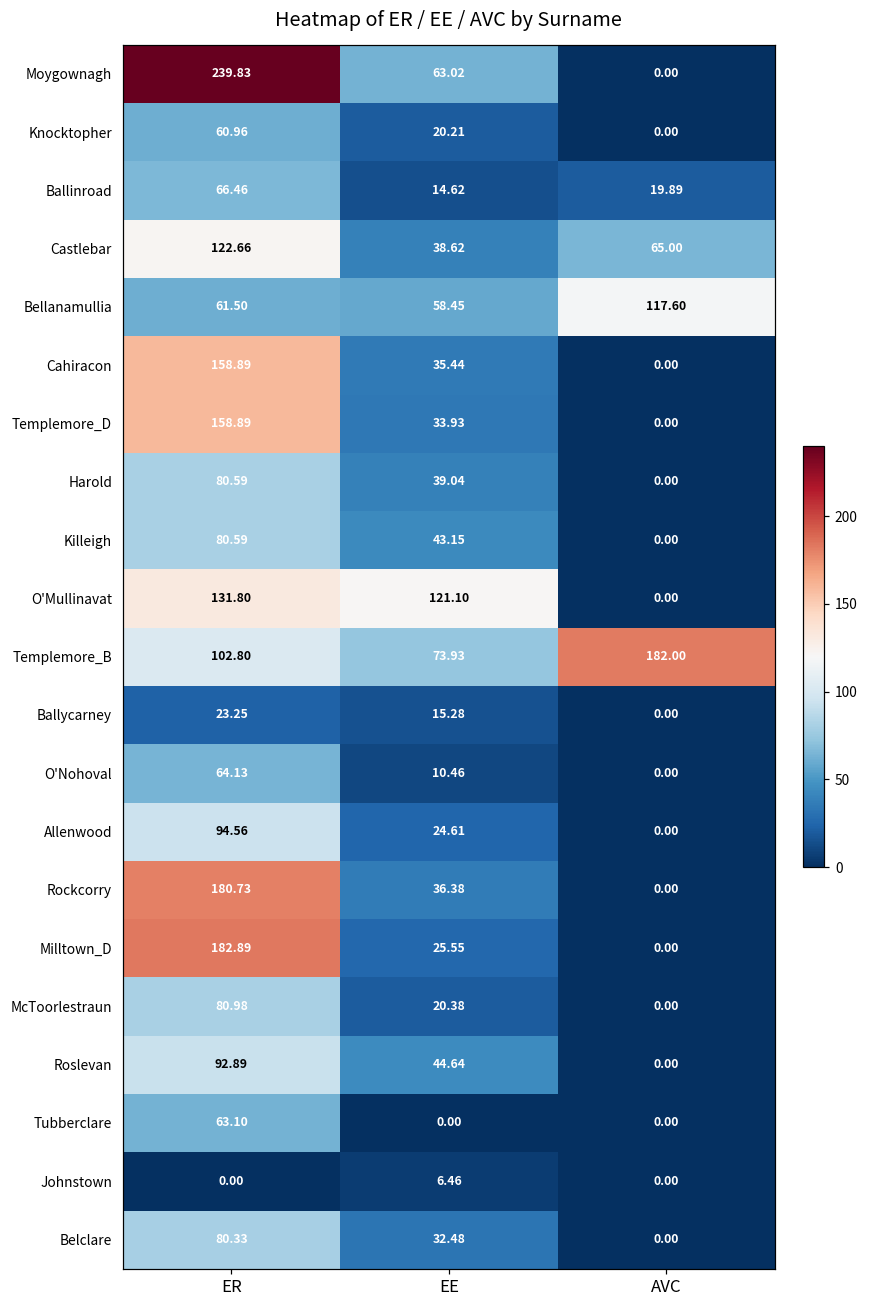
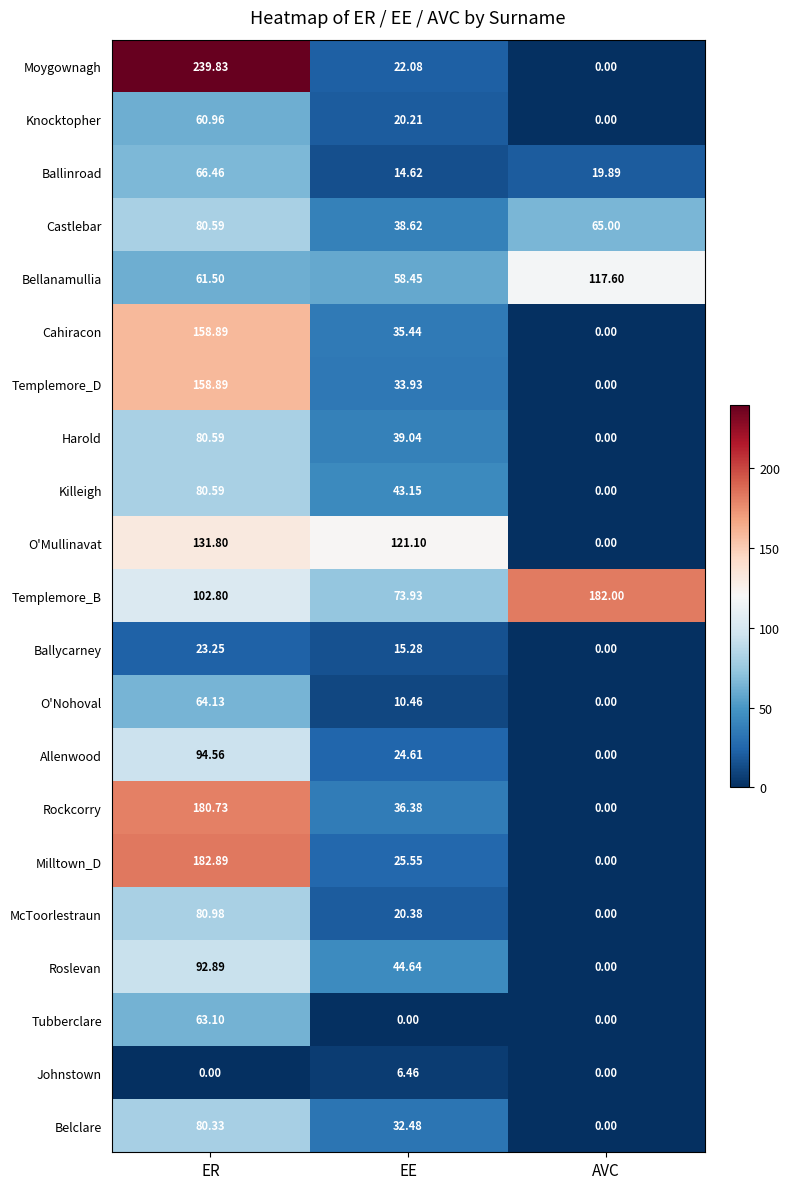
  {
    "Moygownagh": {
      "ER": 239.83,
-     "EE": 63.02,
+     "EE": 22.08,
      "AVC": 0.00
    },
    "Knocktopher": {
      "ER": 60.96,
      "EE": 20.21,
      "AVC": 0.00
    },
    "Ballinroad": {
      "ER": 66.46,
      "EE": 14.62,
      "AVC": 19.89
    },
    "Castlebar": {
-     "ER": 122.66,
+     "ER": 80.59,
      "EE": 38.62,
      "AVC": 65.00
    },
    "Bellanamullia": {
      "ER": 61.50,
      "EE": 58.45,
      "AVC": 117.60
    },
    "Cahiracon": {
      "ER": 158.89,
      "EE": 35.44,
      "AVC": 0.00
    },
    "Templemore_D": {
      "ER": 158.89,
      "EE": 33.93,
      "AVC": 0.00
    },
    "Harold": {
      "ER": 80.59,
      "EE": 39.04,
      "AVC": 0.00
    },
    "Killeigh": {
      "ER": 80.59,
      "EE": 43.15,
      "AVC": 0.00
    },
    "O'Mullinavat": {
      "ER": 131.80,
      "EE": 121.10,
      "AVC": 0.00
    },
    "Templemore_B": {
      "ER": 102.80,
      "EE": 73.93,
      "AVC": 182.00
    },
    "Ballycarney": {
      "ER": 23.25,
      "EE": 15.28,
      "AVC": 0.00
    },
    "O'Nohoval": {
      "ER": 64.13,
      "EE": 10.46,
      "AVC": 0.00
    },
    "Allenwood": {
      "ER": 94.56,
      "EE": 24.61,
      "AVC": 0.00
    },
    "Rockcorry": {
      "ER": 180.73,
      "EE": 36.38,
      "AVC": 0.00
    },
    "Milltown_D": {
      "ER": 182.89,
      "EE": 25.55,
      "AVC": 0.00
    },
    "McToorlestraun": {
      "ER": 80.98,
      "EE": 20.38,
      "AVC": 0.00
    },
    "Roslevan": {
      "ER": 92.89,
      "EE": 44.64,
      "AVC": 0.00
    },
    "Tubberclare": {
      "ER": 63.10,
      "EE": 0.00,
      "AVC": 0.00
    },
    "Johnstown": {
      "ER": 0.00,
      "EE": 6.46,
      "AVC": 0.00
    },
    "Belclare": {
      "ER": 80.33,
      "EE": 32.48,
      "AVC": 0.00
    }
  }
